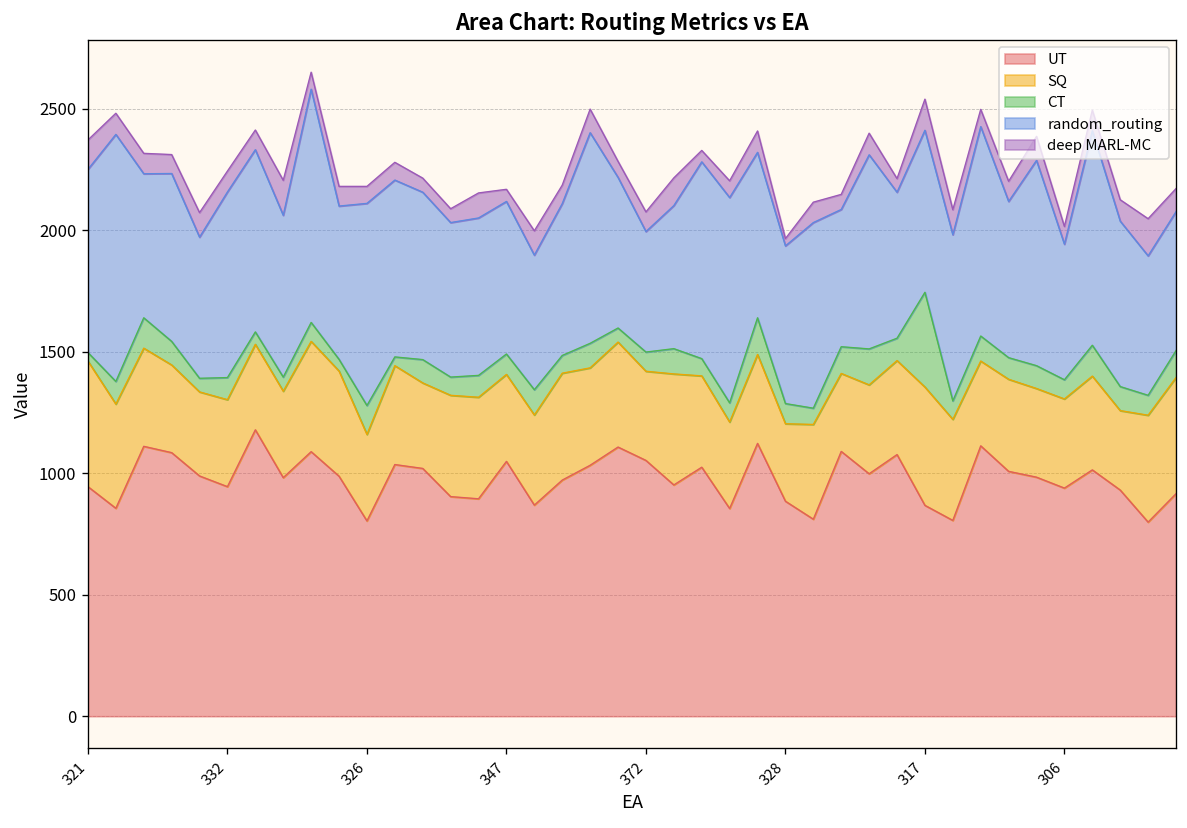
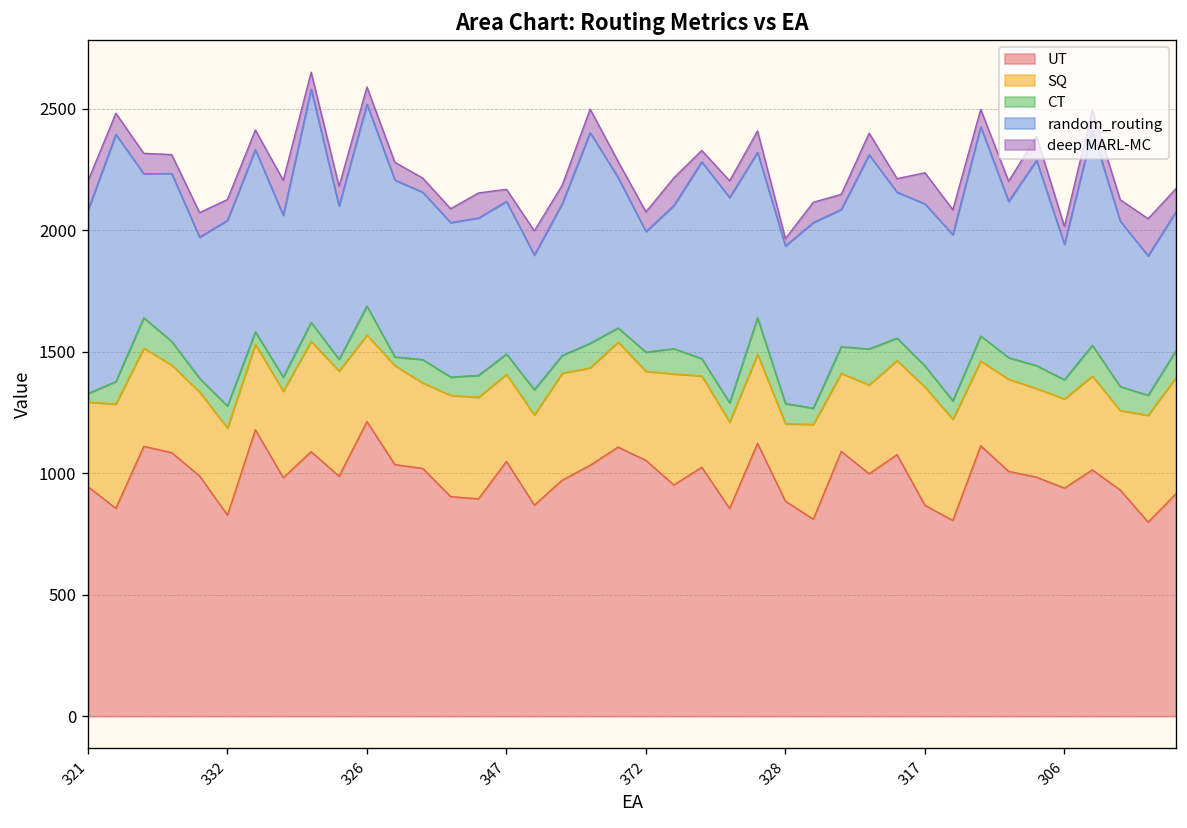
  {
    "UT": {
      "321": 950,
-     "332": 950,
-     "326": 800,
+     "332": 830,
+     "326": 1210,
      "347": 1050,
      "372": 1050,
      "328": 890,
      "317": 870,
      "306": 940
    },
    "SQ": {
-     "321": 520,
+     "321": 350,
      "332": 360,
      "326": 360,
      "347": 360,
      "372": 370,
      "328": 320,
      "317": 490,
      "306": 370
    },
    "CT": {
      "321": 40,
      "332": 90,
      "326": 120,
      "347": 80,
      "372": 80,
      "328": 80,
-     "317": 390,
+     "317": 90,
      "306": 80
    },
    "random_routing": {
      "321": 750,
      "332": 760,
      "326": 830,
      "347": 630,
      "372": 500,
      "328": 650,
      "317": 670,
      "306": 560
    },
    "deep MARL-MC": {
      "321": 120,
      "332": 90,
      "326": 70,
      "347": 50,
      "372": 80,
      "328": 30,
      "317": 130,
      "306": 70
    }
  }
